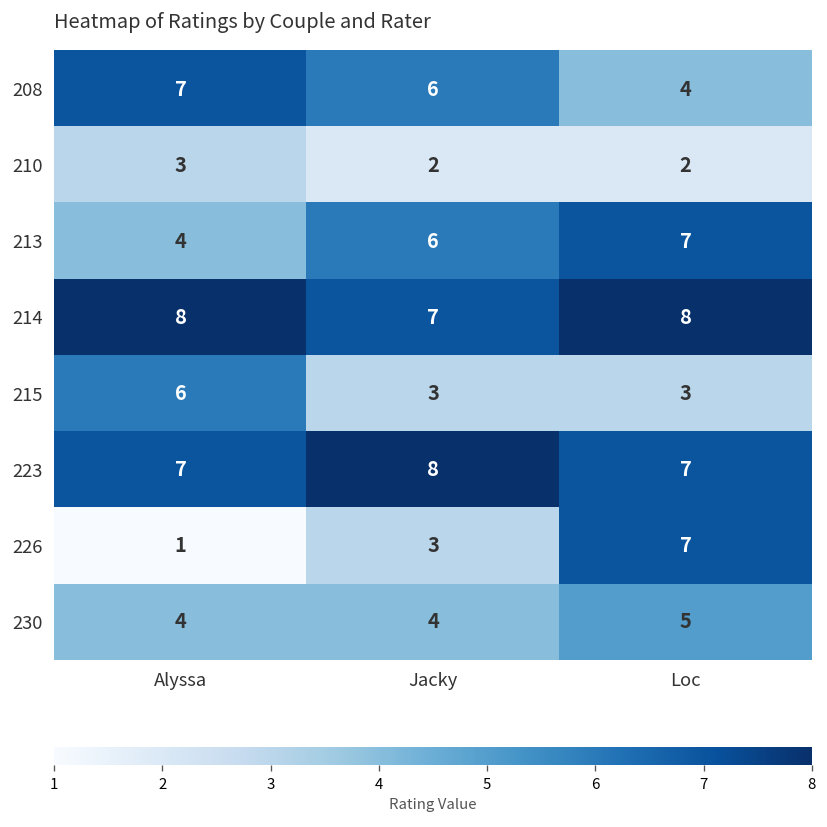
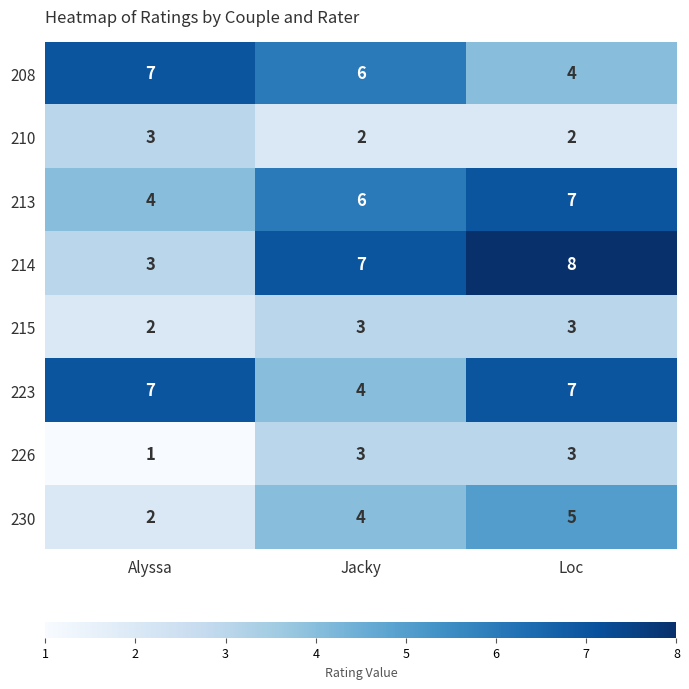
  {
    "208": {
      "Alyssa": 7,
      "Jacky": 6,
      "Loc": 4
    },
    "210": {
      "Alyssa": 3,
      "Jacky": 2,
      "Loc": 2
    },
    "213": {
      "Alyssa": 4,
      "Jacky": 6,
      "Loc": 7
    },
    "214": {
-     "Alyssa": 8,
+     "Alyssa": 3,
      "Jacky": 7,
      "Loc": 8
    },
    "215": {
-     "Alyssa": 6,
+     "Alyssa": 2,
      "Jacky": 3,
      "Loc": 3
    },
    "223": {
      "Alyssa": 7,
-     "Jacky": 8,
+     "Jacky": 4,
      "Loc": 7
    },
    "226": {
      "Alyssa": 1,
      "Jacky": 3,
-     "Loc": 7
+     "Loc": 3
    },
    "230": {
-     "Alyssa": 4,
+     "Alyssa": 2,
      "Jacky": 4,
      "Loc": 5
    }
  }
